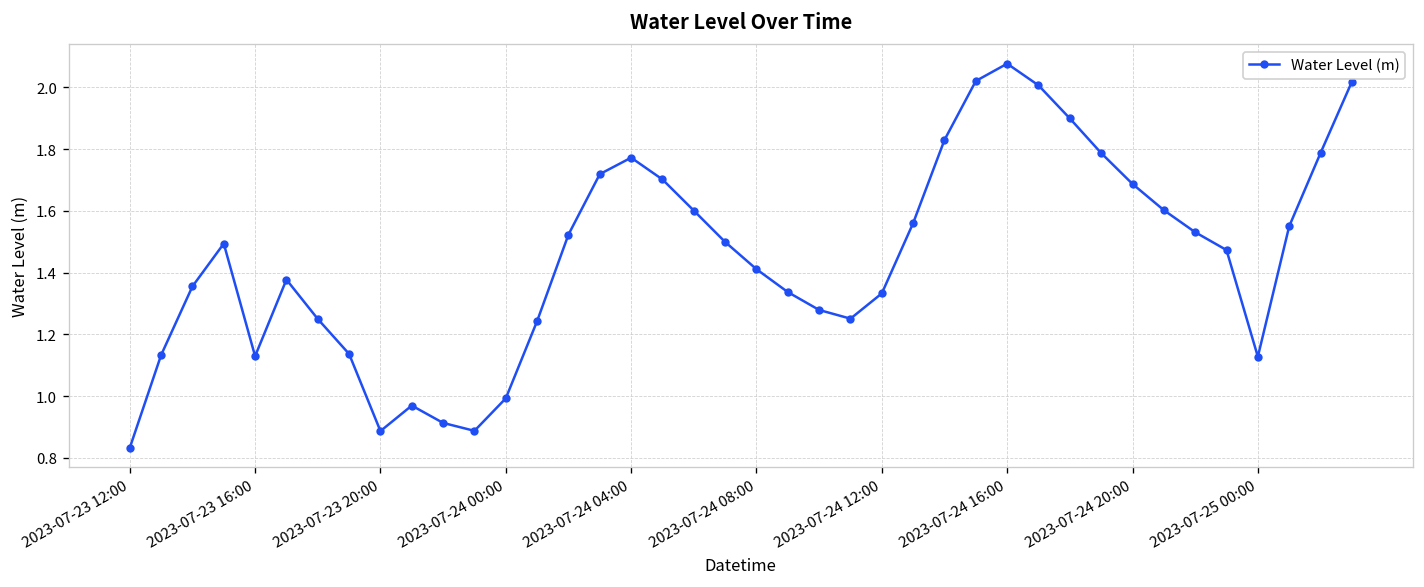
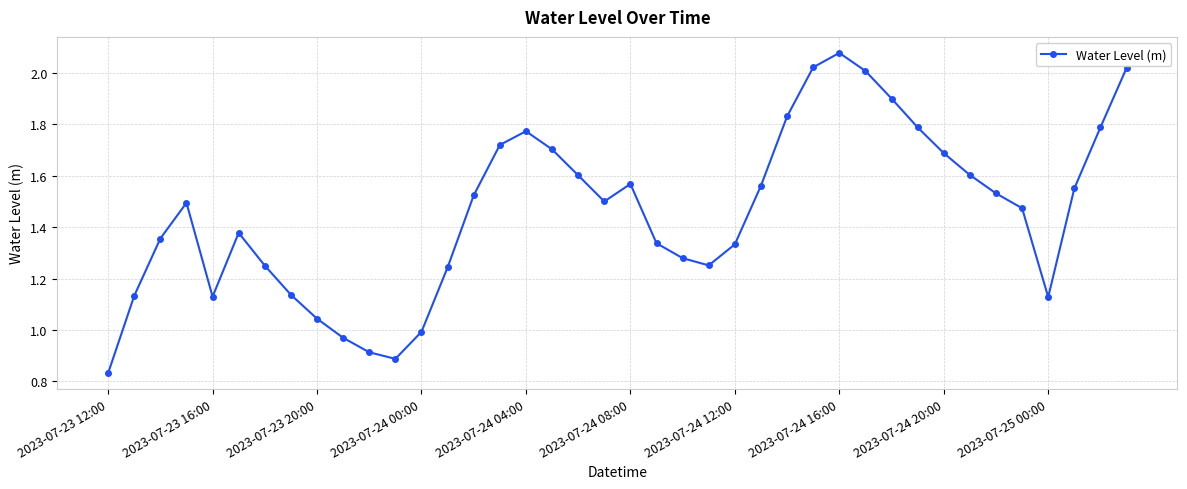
  {
    "2023-07-23 12:00": 0.83,
    "2023-07-23 16:00": 1.13,
-   "2023-07-23 20:00": 0.89,
+   "2023-07-23 20:00": 1.04,
    "2023-07-24 00:00": 0.99,
    "2023-07-24 04:00": 1.77,
-   "2023-07-24 08:00": 1.41,
+   "2023-07-24 08:00": 1.57,
    "2023-07-24 12:00": 1.33,
    "2023-07-24 16:00": 2.08,
    "2023-07-24 20:00": 1.69,
    "2023-07-25 00:00": 1.13
  }
